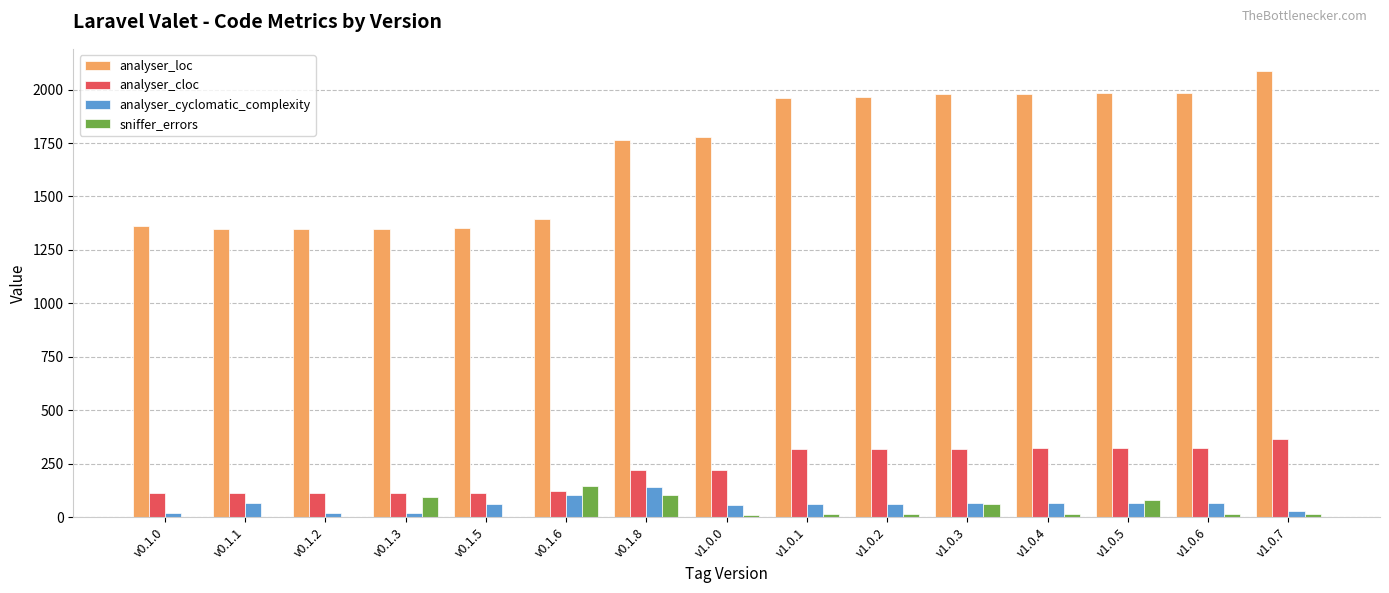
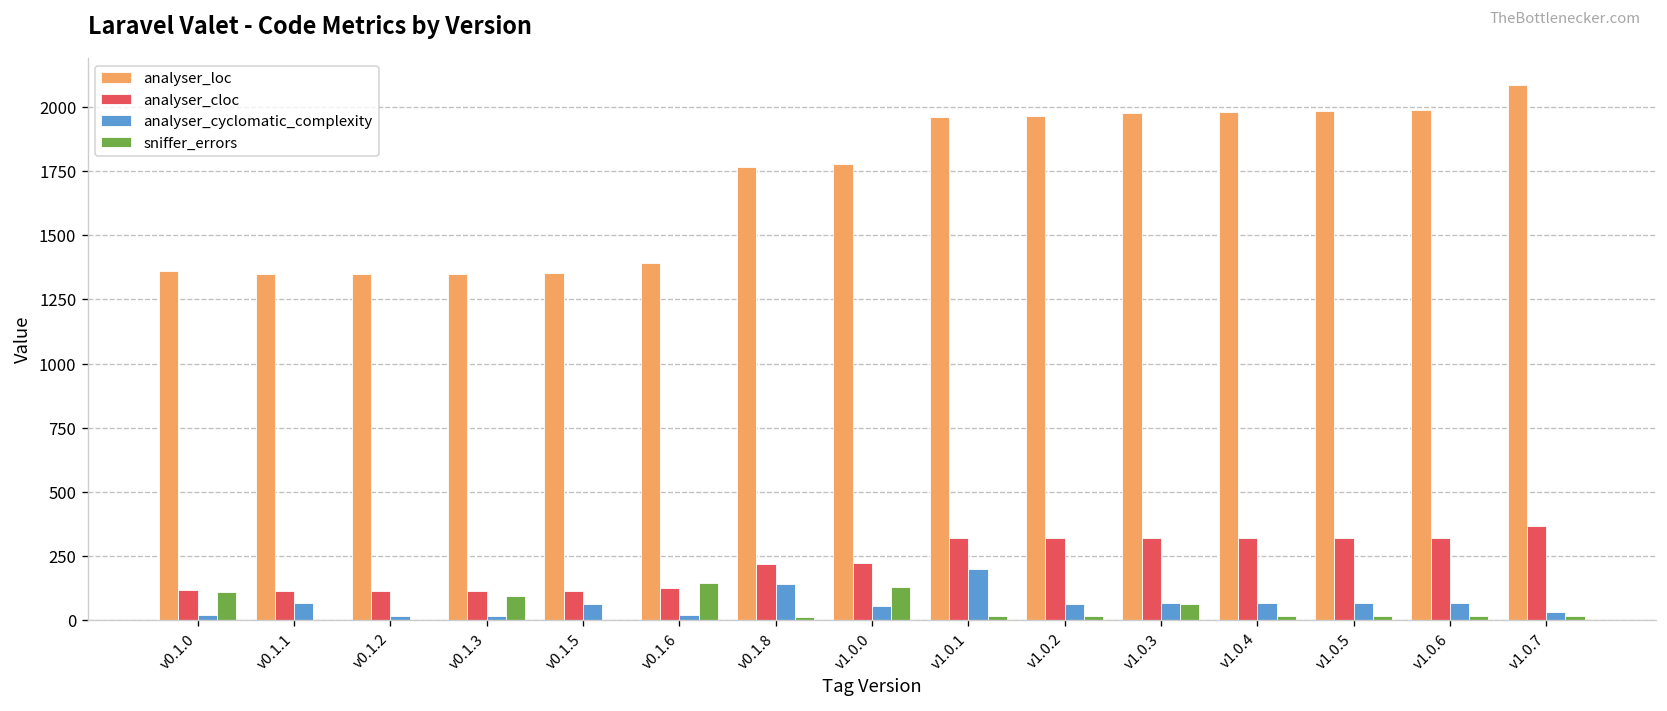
  {
    "analyser_loc": {
      "v0.1.0": 1360,
      "v0.1.1": 1350,
      "v0.1.2": 1350,
      "v0.1.3": 1350,
      "v0.1.5": 1350,
      "v0.1.6": 1390,
      "v0.1.8": 1760,
      "v1.0.0": 1780,
      "v1.0.1": 1960,
      "v1.0.2": 1970,
      "v1.0.3": 1980,
      "v1.0.4": 1980,
      "v1.0.5": 1980,
      "v1.0.6": 1990,
      "v1.0.7": 2090
    },
    "analyser_cloc": {
      "v0.1.0": 120,
      "v0.1.1": 110,
      "v0.1.2": 110,
      "v0.1.3": 110,
      "v0.1.5": 110,
      "v0.1.6": 130,
      "v0.1.8": 220,
      "v1.0.0": 220,
      "v1.0.1": 320,
      "v1.0.2": 320,
      "v1.0.3": 320,
      "v1.0.4": 320,
      "v1.0.5": 320,
      "v1.0.6": 320,
      "v1.0.7": 370
    },
    "analyser_cyclomatic_complexity": {
      "v0.1.0": 20,
      "v0.1.1": 70,
      "v0.1.2": 20,
      "v0.1.3": 20,
      "v0.1.5": 60,
-     "v0.1.6": 110,
+     "v0.1.6": 20,
      "v0.1.8": 140,
      "v1.0.0": 60,
-     "v1.0.1": 60,
+     "v1.0.1": 200,
      "v1.0.2": 60,
      "v1.0.3": 70,
      "v1.0.4": 70,
      "v1.0.5": 70,
      "v1.0.6": 70,
      "v1.0.7": 30
    },
    "sniffer_errors": {
-     "v0.1.0": 0,
+     "v0.1.0": 110,
      "v0.1.3": 90,
      "v0.1.6": 150,
-     "v0.1.8": 100,
-     "v1.0.0": 10,
+     "v0.1.8": 10,
+     "v1.0.0": 130,
      "v1.0.1": 20,
      "v1.0.2": 20,
      "v1.0.3": 60,
      "v1.0.4": 20,
-     "v1.0.5": 80,
+     "v1.0.5": 20,
      "v1.0.6": 20,
      "v1.0.7": 20
    }
  }
